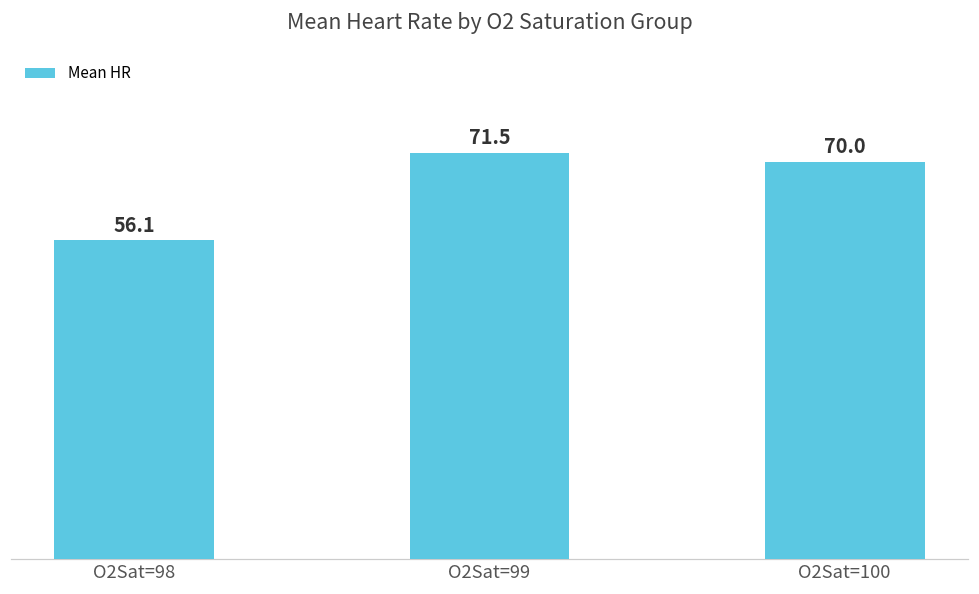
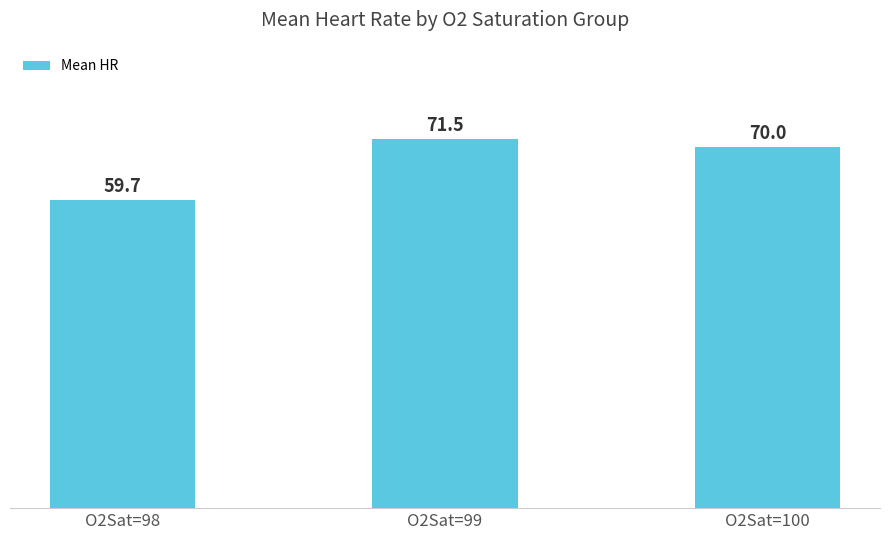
  {
-   "O2Sat=98": 56.1,
+   "O2Sat=98": 59.7,
    "O2Sat=99": 71.5,
    "O2Sat=100": 70.0
  }
